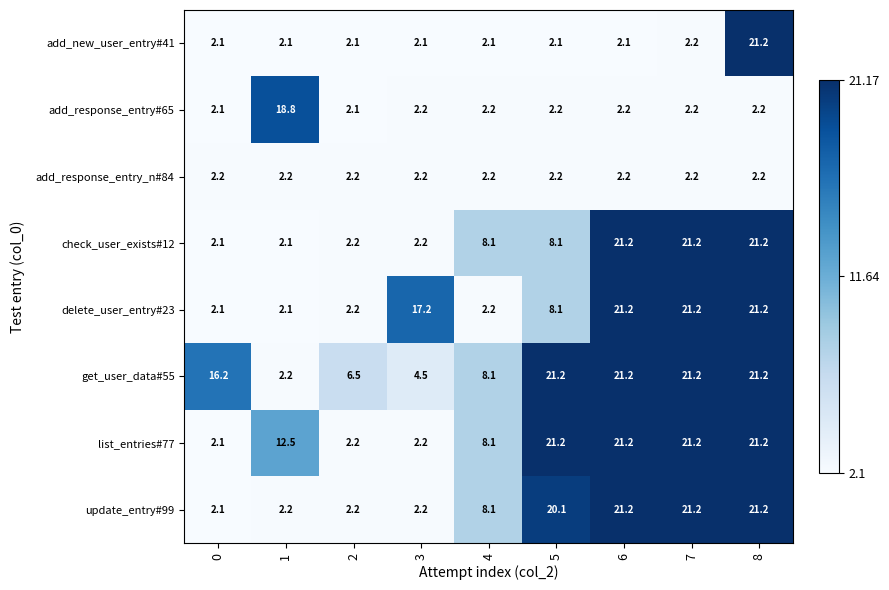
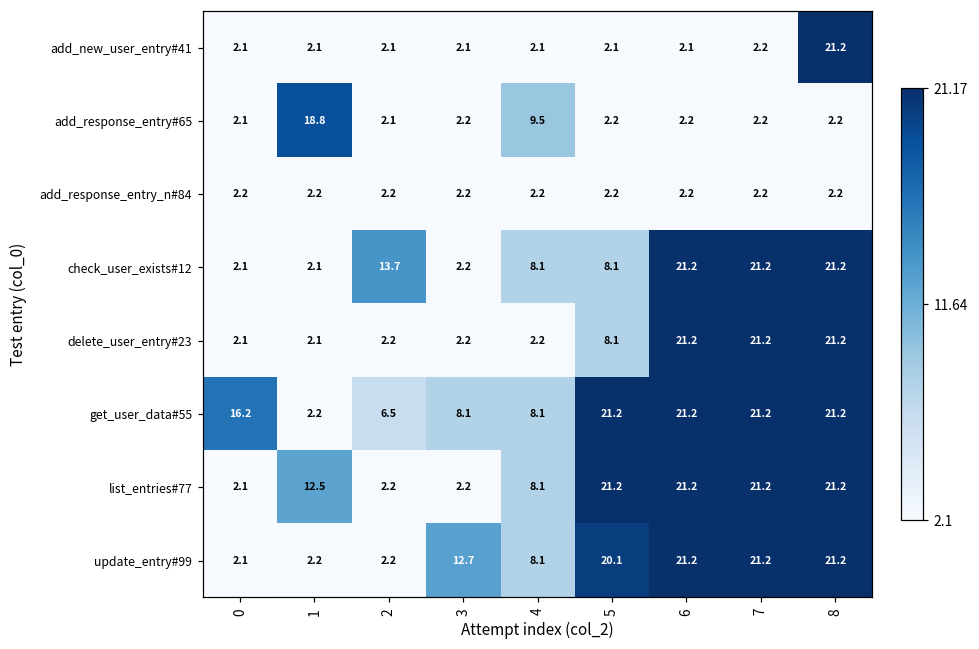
  {
    "add_new_user_entry#41": {
      "0": 2.1,
      "1": 2.1,
      "2": 2.1,
      "3": 2.1,
      "4": 2.1,
      "5": 2.1,
      "6": 2.1,
      "7": 2.2,
      "8": 21.2
    },
    "add_response_entry#65": {
      "0": 2.1,
      "1": 18.8,
      "2": 2.1,
      "3": 2.2,
-     "4": 2.2,
+     "4": 9.5,
      "5": 2.2,
      "6": 2.2,
      "7": 2.2,
      "8": 2.2
    },
    "add_response_entry_n#84": {
      "0": 2.2,
      "1": 2.2,
      "2": 2.2,
      "3": 2.2,
      "4": 2.2,
      "5": 2.2,
      "6": 2.2,
      "7": 2.2,
      "8": 2.2
    },
    "check_user_exists#12": {
      "0": 2.1,
      "1": 2.1,
-     "2": 2.2,
+     "2": 13.7,
      "3": 2.2,
      "4": 8.1,
      "5": 8.1,
      "6": 21.2,
      "7": 21.2,
      "8": 21.2
    },
    "delete_user_entry#23": {
      "0": 2.1,
      "1": 2.1,
      "2": 2.2,
-     "3": 17.2,
+     "3": 2.2,
      "4": 2.2,
      "5": 8.1,
      "6": 21.2,
      "7": 21.2,
      "8": 21.2
    },
    "get_user_data#55": {
      "0": 16.2,
      "1": 2.2,
      "2": 6.5,
-     "3": 4.5,
+     "3": 8.1,
      "4": 8.1,
      "5": 21.2,
      "6": 21.2,
      "7": 21.2,
      "8": 21.2
    },
    "list_entries#77": {
      "0": 2.1,
      "1": 12.5,
      "2": 2.2,
      "3": 2.2,
      "4": 8.1,
      "5": 21.2,
      "6": 21.2,
      "7": 21.2,
      "8": 21.2
    },
    "update_entry#99": {
      "0": 2.1,
      "1": 2.2,
      "2": 2.2,
-     "3": 2.2,
+     "3": 12.7,
      "4": 8.1,
      "5": 20.1,
      "6": 21.2,
      "7": 21.2,
      "8": 21.2
    }
  }
